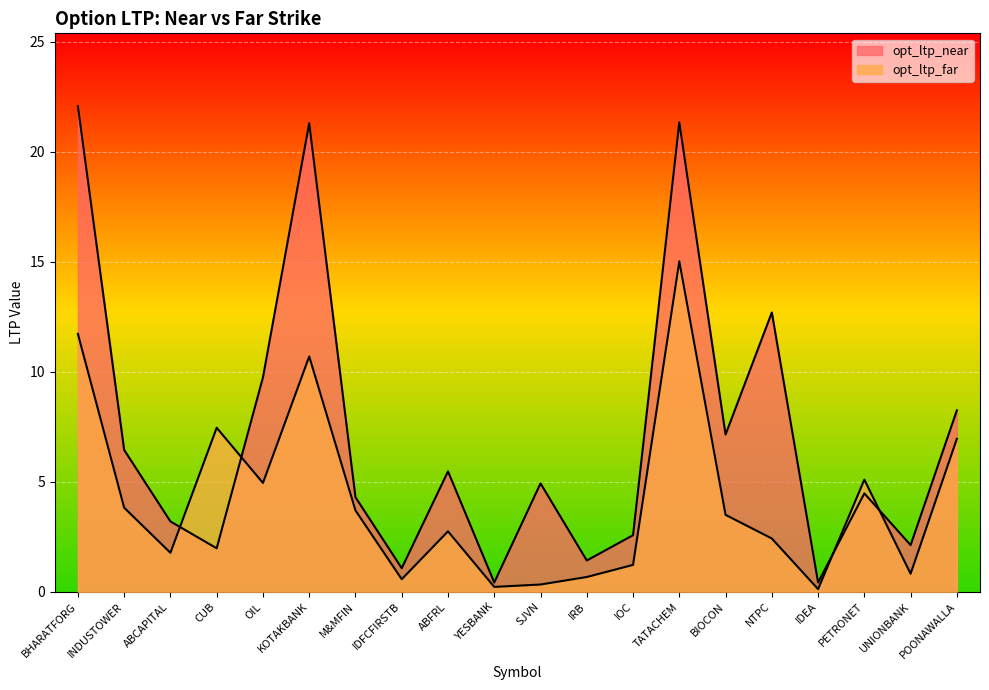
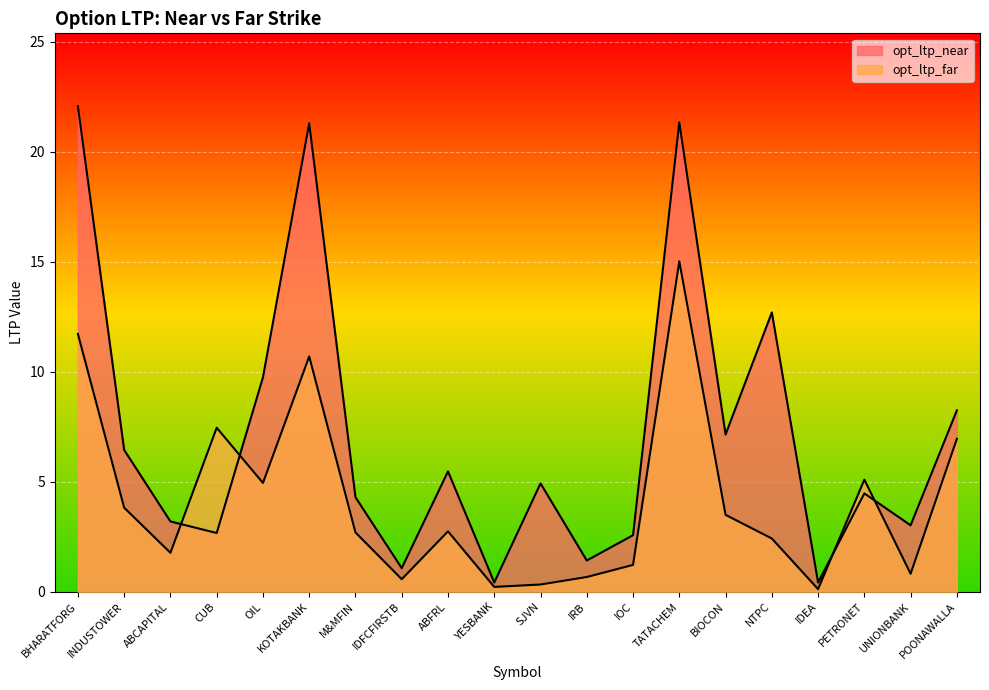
  {
    "opt_ltp_near": {
      "BHARATFORG": 22.1,
      "INDUSTOWER": 6.5,
      "ABCAPITAL": 3.2,
-     "CUB": 2.0,
+     "CUB": 2.7,
      "OIL": 9.8,
      "KOTAKBANK": 21.3,
      "M&MFIN": 4.3,
      "IDFCFIRSTB": 1.1,
      "ABFRL": 5.5,
      "YESBANK": 0.4,
      "SJVN": 4.9,
      "IRB": 1.4,
      "IOC": 2.6,
      "TATACHEM": 21.3,
      "BIOCON": 7.2,
      "NTPC": 12.7,
      "IDEA": 0.4,
      "PETRONET": 4.5,
-     "UNIONBANK": 2.1,
+     "UNIONBANK": 3.0,
      "POONAWALLA": 8.3
    },
    "opt_ltp_far": {
      "BHARATFORG": 11.7,
      "INDUSTOWER": 3.8,
      "ABCAPITAL": 1.8,
      "CUB": 7.5,
      "OIL": 5.0,
      "KOTAKBANK": 10.7,
-     "M&MFIN": 3.7,
+     "M&MFIN": 2.7,
      "IDFCFIRSTB": 0.6,
      "ABFRL": 2.8,
      "YESBANK": 0.2,
      "SJVN": 0.3,
      "IRB": 0.7,
      "IOC": 1.2,
      "TATACHEM": 15.0,
      "BIOCON": 3.5,
      "NTPC": 2.4,
      "IDEA": 0.1,
      "PETRONET": 5.1,
      "UNIONBANK": 0.8,
      "POONAWALLA": 7.0
    }
  }
